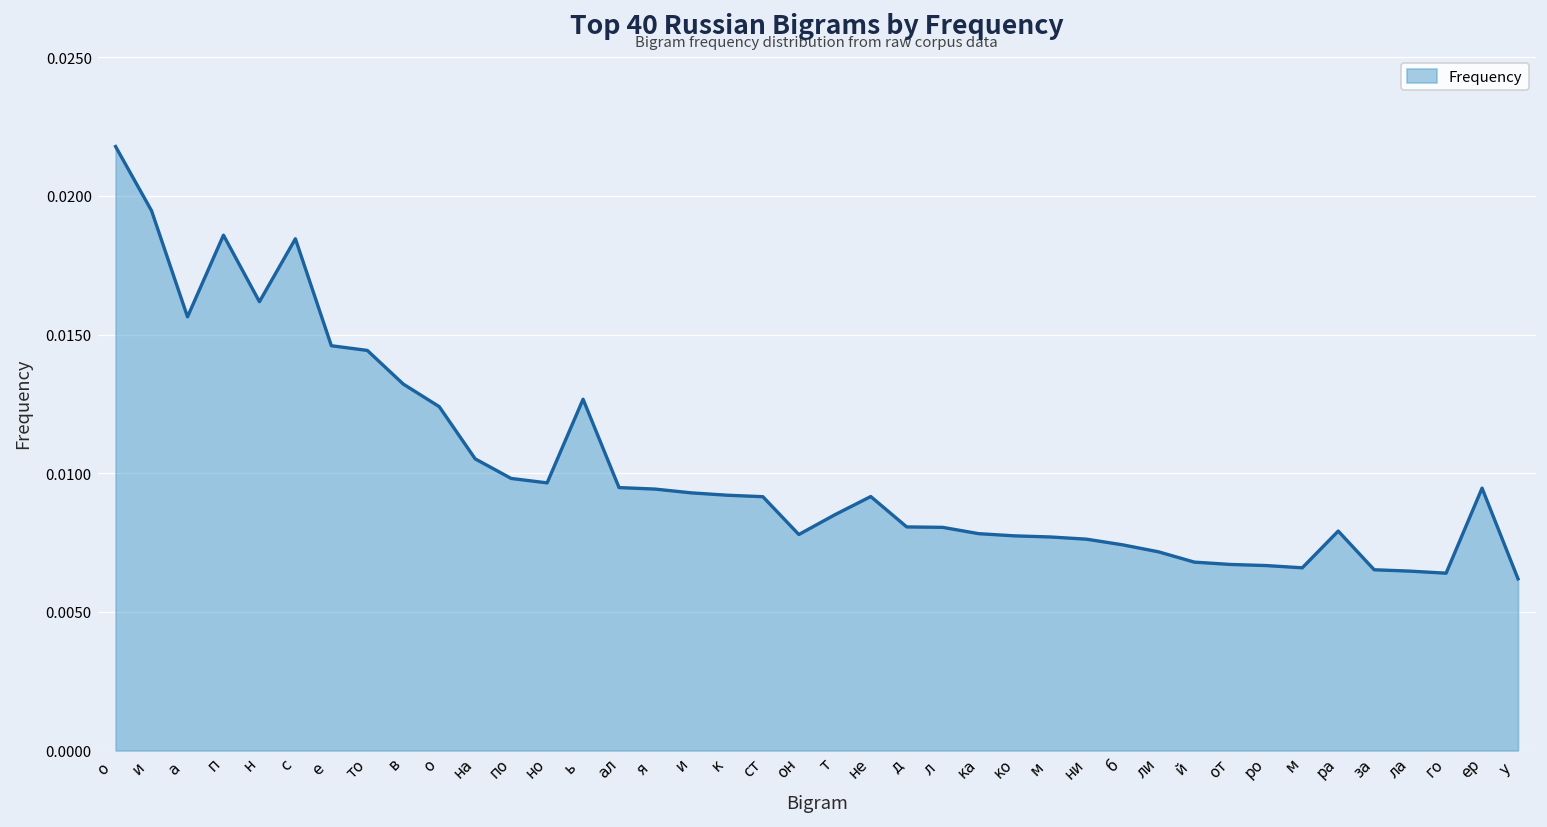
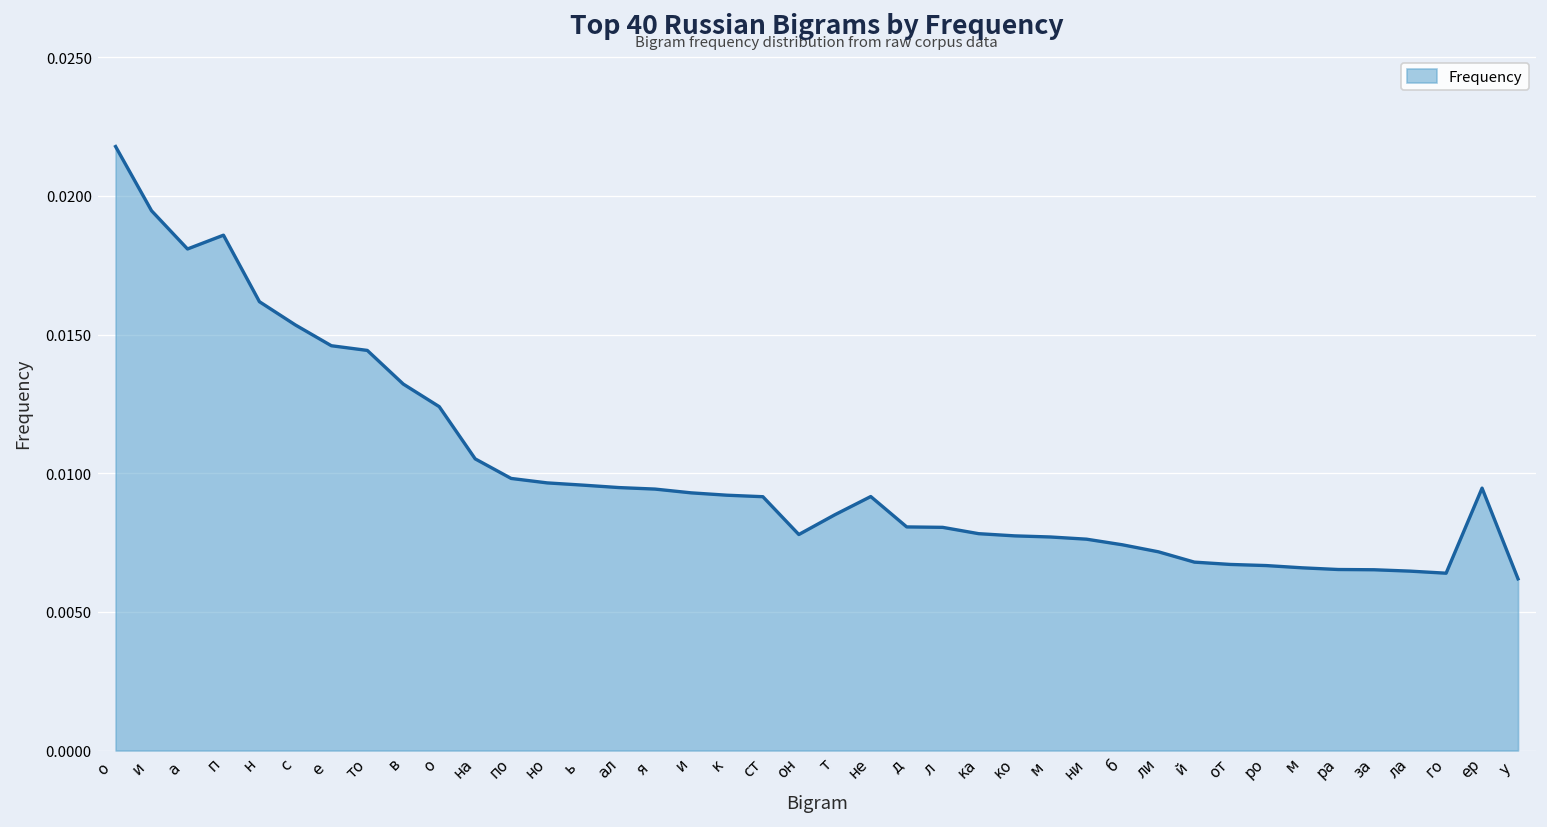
  {
-   "а": 0.0156,
+   "а": 0.0181,
    "п": 0.0186,
    "н": 0.0162,
-   "с": 0.0185,
+   "с": 0.0153,
    "е": 0.0146,
    "то": 0.0144,
    "в": 0.0132,
    "на": 0.0105,
    "по": 0.0098,
    "но": 0.0097,
-   "ь": 0.0127,
+   "ь": 0.0096,
    "ал": 0.0095,
    "я": 0.0094,
    "к": 0.0092,
    "ст": 0.0092,
    "он": 0.0078,
    "т": 0.0085,
    "не": 0.0092,
    "д": 0.0081,
    "л": 0.0080,
    "ка": 0.0078,
    "ко": 0.0077,
    "ни": 0.0076,
    "б": 0.0074,
    "ли": 0.0072,
    "й": 0.0068,
    "от": 0.0067,
    "ро": 0.0067,
-   "ра": 0.0079,
+   "ра": 0.0065,
    "за": 0.0065,
    "ла": 0.0065,
    "го": 0.0064,
    "ер": 0.0095,
    "у": 0.0062
  }
